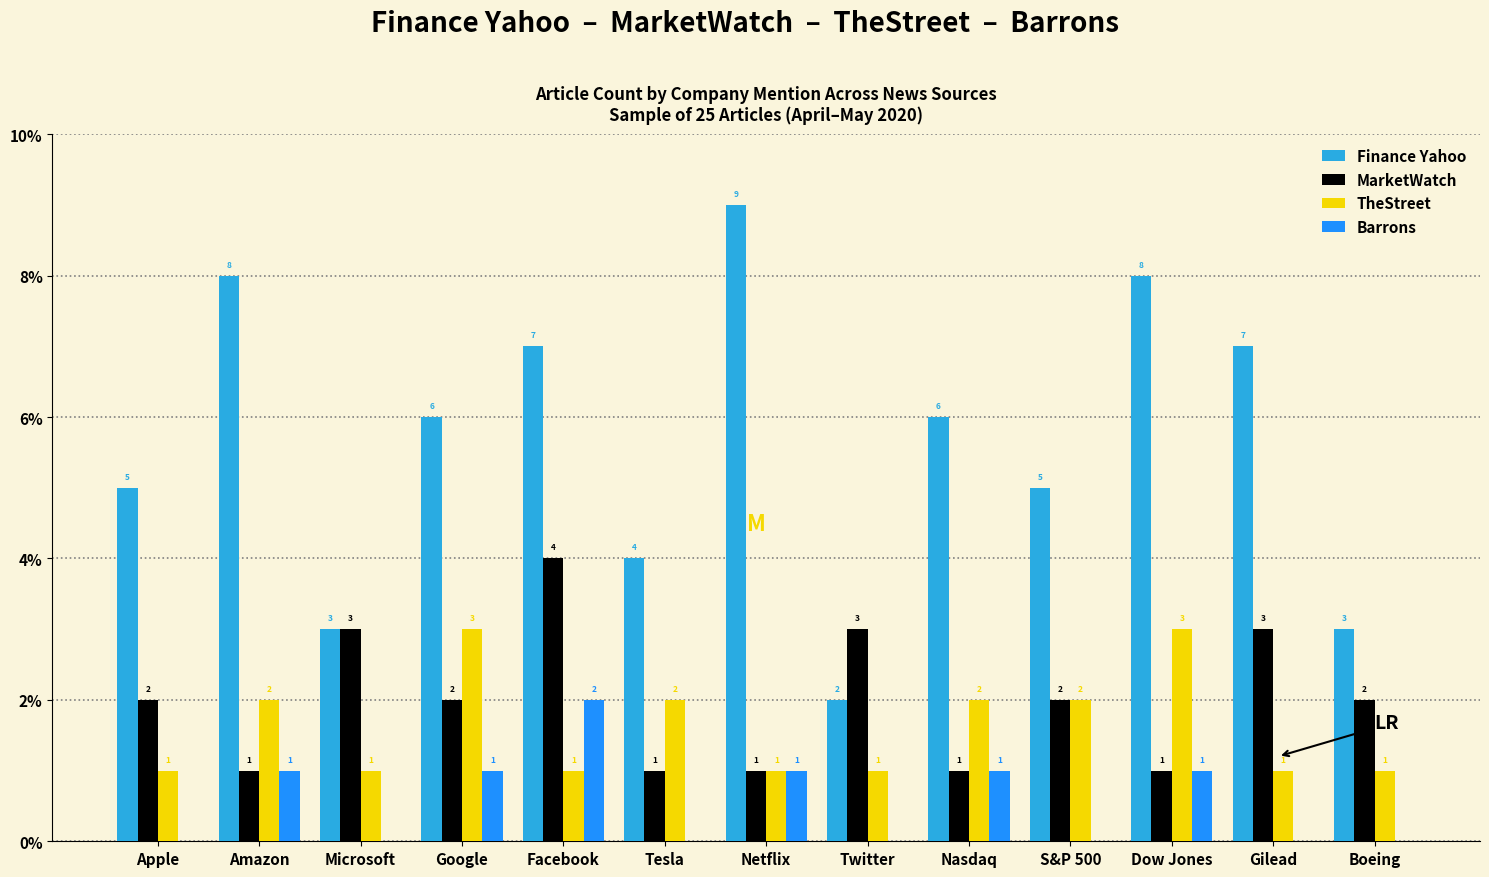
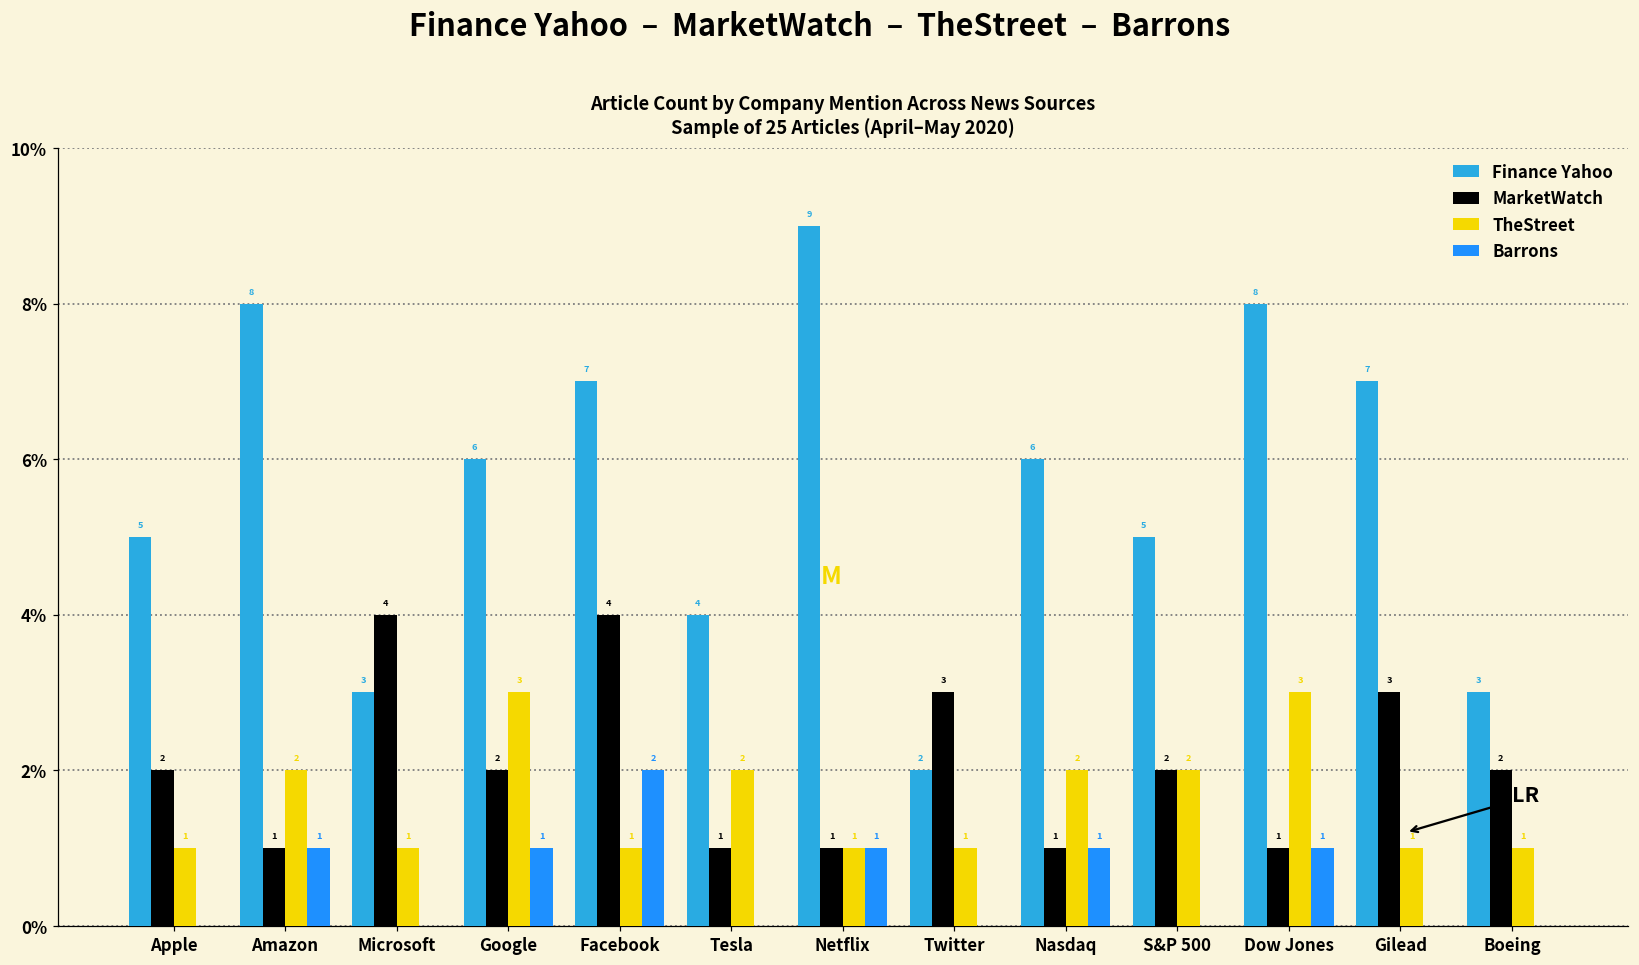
  {
    "MarketWatch": {
      "Apple": 2,
      "Amazon": 1,
-     "Microsoft": 3,
+     "Microsoft": 4,
      "Google": 2,
      "Facebook": 4,
      "Tesla": 1,
      "Netflix": 1,
      "Twitter": 3,
      "Nasdaq": 1,
      "S&P 500": 2,
      "Dow Jones": 1,
      "Gilead": 3,
      "Boeing": 2
    },
    "TheStreet": {
      "Apple": 1,
      "Amazon": 2,
      "Microsoft": 1,
      "Google": 3,
      "Facebook": 1,
      "Tesla": 2,
      "Netflix": 1,
      "Twitter": 1,
      "Nasdaq": 2,
      "S&P 500": 2,
      "Dow Jones": 3,
      "Gilead": 1,
      "Boeing": 1
    }
  }
